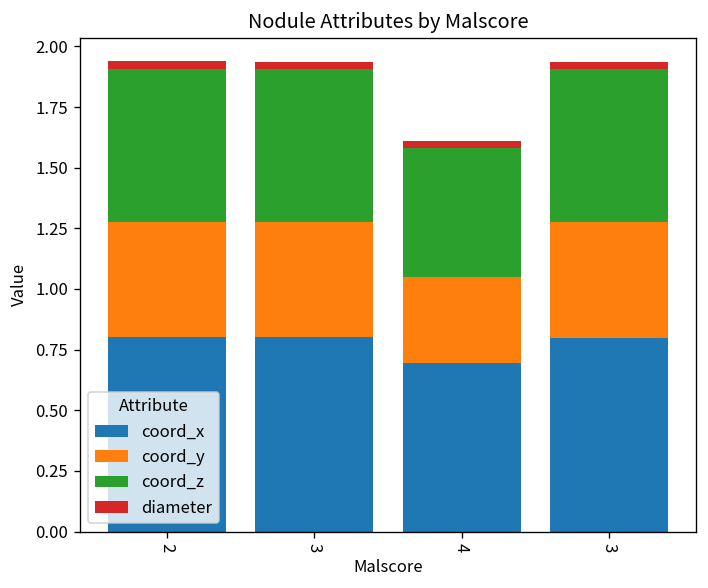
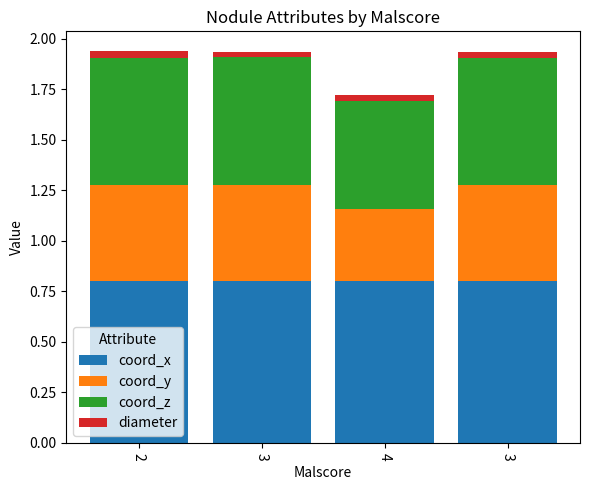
  {
    "coord_x": {
      "2": 0.80,
-     "4": 0.69
+     "4": 0.80
    },
    "coord_y": {
      "2": 0.48,
      "4": 0.35
    },
    "coord_z": {
      "2": 0.63,
      "4": 0.53
    },
    "diameter": {
      "2": 0.03,
      "4": 0.03
    }
  }
